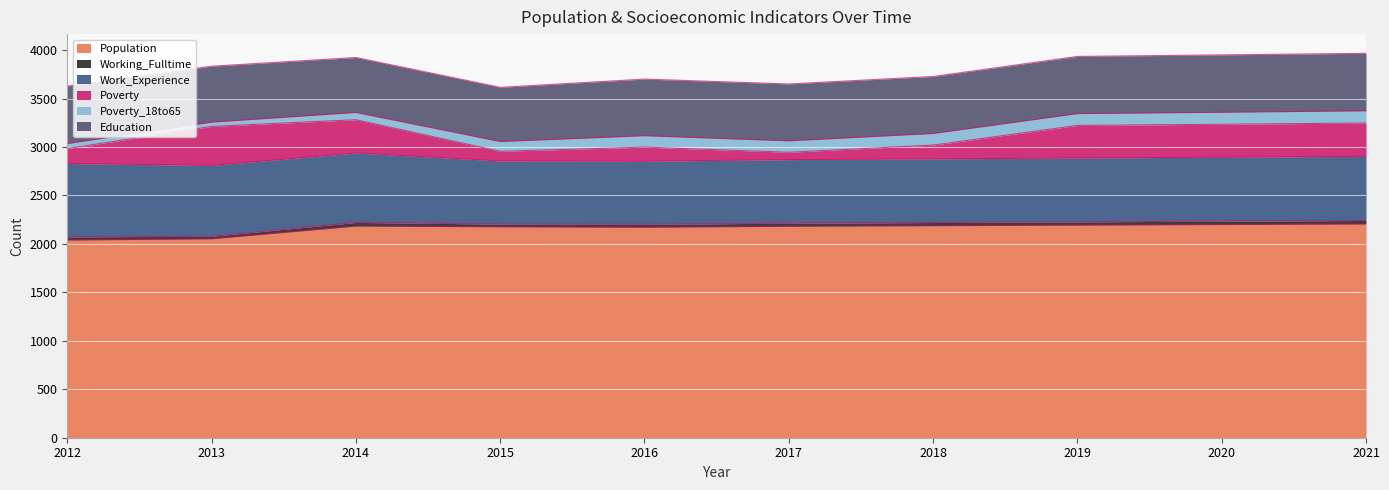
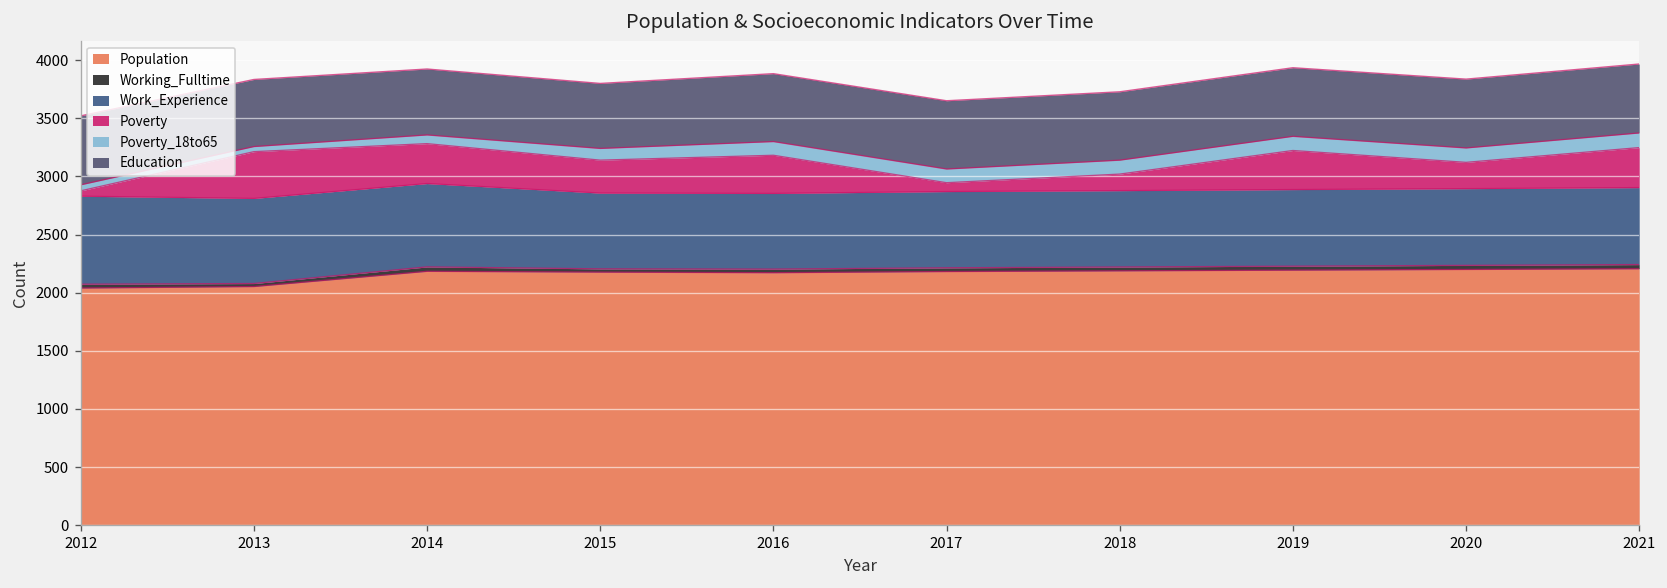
  {
    "Population": {
      "2012": 2000,
      "2014": 2200,
      "2015": 2200,
      "2016": 2200,
      "2017": 2200,
      "2018": 2200,
      "2019": 2200,
      "2020": 2200,
      "2021": 2200
    },
    "Working_Fulltime": {
      "2012": 0,
      "2014": 0,
      "2015": 0,
      "2016": 0,
      "2017": 0,
      "2018": 0,
      "2019": 0,
      "2020": 0,
      "2021": 0
    },
    "Poverty": {
-     "2012": 200,
+     "2012": 0,
      "2013": 400,
      "2014": 300,
-     "2015": 100,
-     "2016": 100,
+     "2015": 300,
+     "2016": 300,
      "2017": 100,
      "2018": 100,
      "2019": 300,
-     "2020": 300,
+     "2020": 200,
      "2021": 300
    },
    "Poverty_18to65": {
      "2012": 100,
      "2013": 0,
      "2014": 100,
      "2015": 100,
      "2016": 100,
      "2017": 100,
      "2018": 100,
      "2019": 100,
      "2020": 100,
      "2021": 100
    }
  }
